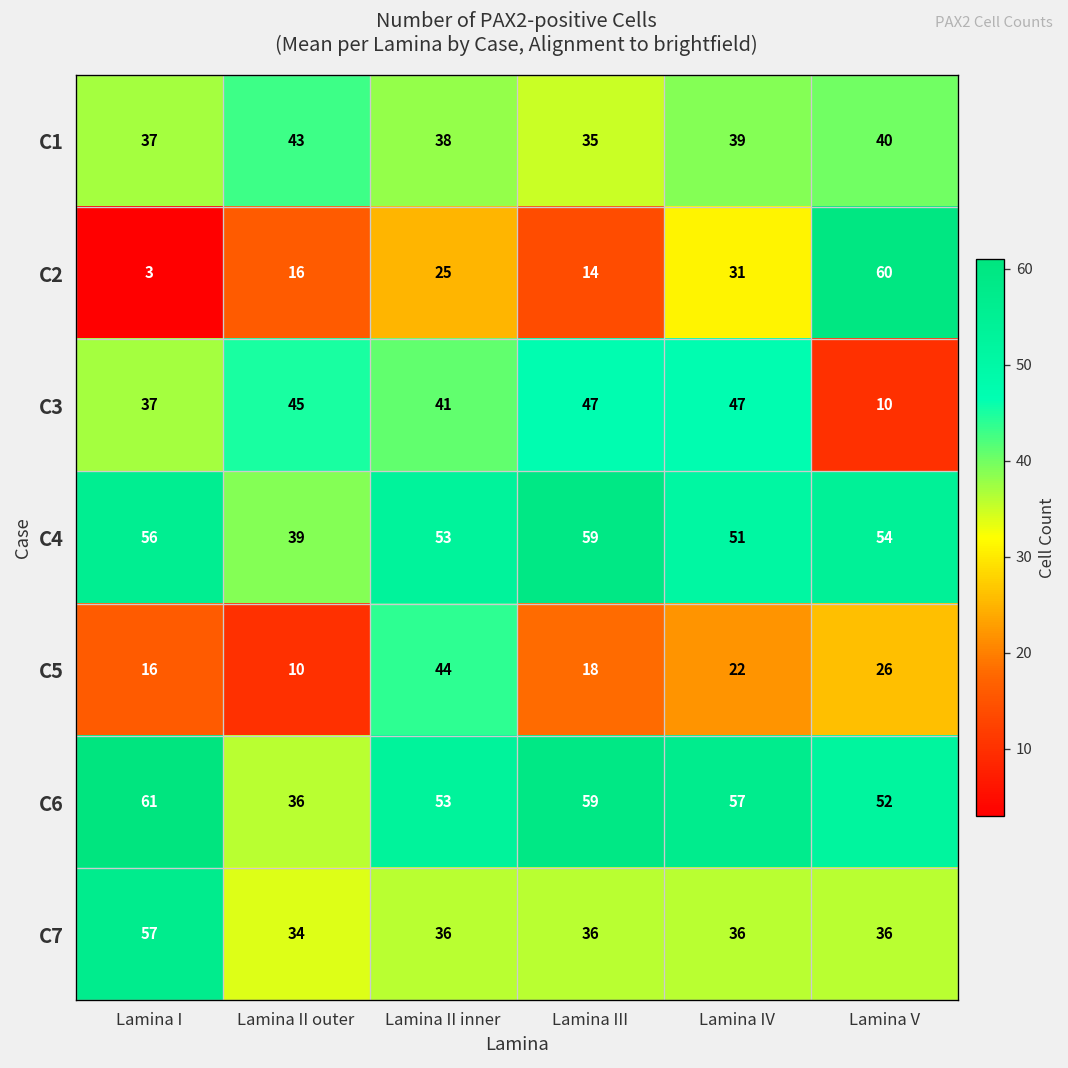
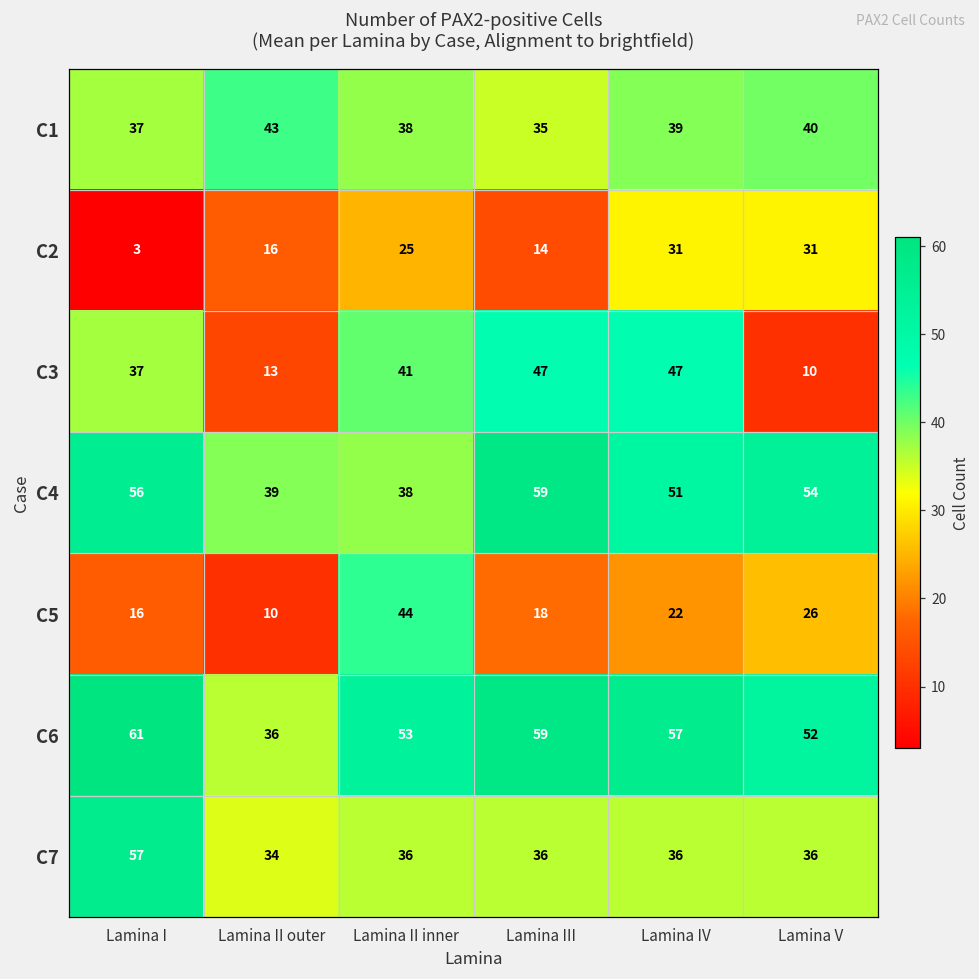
  {
    "C1": {
      "Lamina I": 37,
      "Lamina II outer": 43,
      "Lamina II inner": 38,
      "Lamina III": 35,
      "Lamina IV": 39,
      "Lamina V": 40
    },
    "C2": {
      "Lamina I": 3,
      "Lamina II outer": 16,
      "Lamina II inner": 25,
      "Lamina III": 14,
      "Lamina IV": 31,
-     "Lamina V": 60
+     "Lamina V": 31
    },
    "C3": {
      "Lamina I": 37,
-     "Lamina II outer": 45,
+     "Lamina II outer": 13,
      "Lamina II inner": 41,
      "Lamina III": 47,
      "Lamina IV": 47,
      "Lamina V": 10
    },
    "C4": {
      "Lamina I": 56,
      "Lamina II outer": 39,
-     "Lamina II inner": 53,
+     "Lamina II inner": 38,
      "Lamina III": 59,
      "Lamina IV": 51,
      "Lamina V": 54
    },
    "C5": {
      "Lamina I": 16,
      "Lamina II outer": 10,
      "Lamina II inner": 44,
      "Lamina III": 18,
      "Lamina IV": 22,
      "Lamina V": 26
    },
    "C6": {
      "Lamina I": 61,
      "Lamina II outer": 36,
      "Lamina II inner": 53,
      "Lamina III": 59,
      "Lamina IV": 57,
      "Lamina V": 52
    },
    "C7": {
      "Lamina I": 57,
      "Lamina II outer": 34,
      "Lamina II inner": 36,
      "Lamina III": 36,
      "Lamina IV": 36,
      "Lamina V": 36
    }
  }
